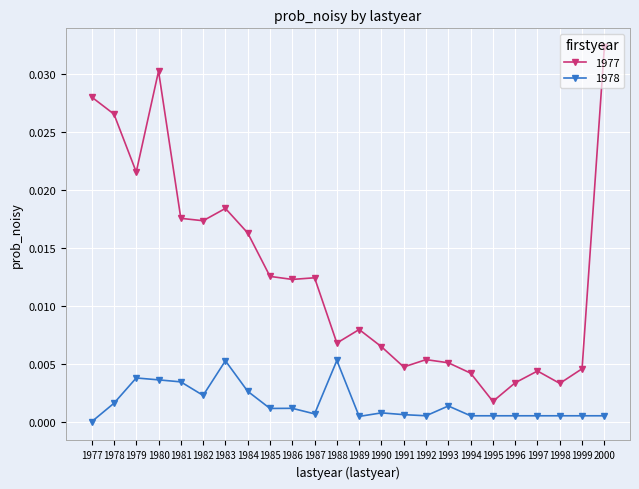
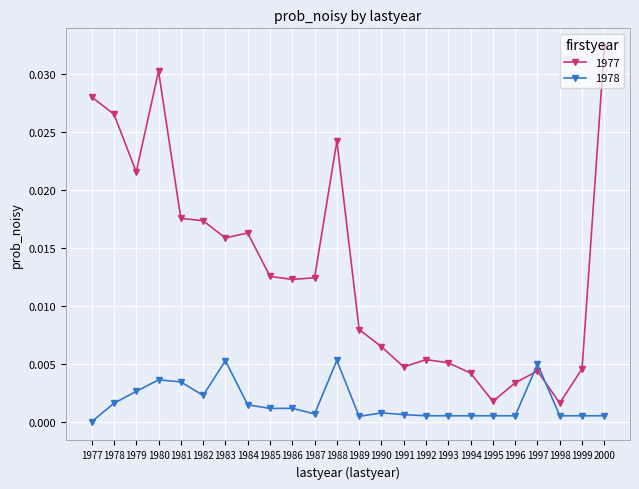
  {
    "1977": {
      "1977": 0.0280,
      "1978": 0.0266,
      "1979": 0.0216,
      "1980": 0.0303,
      "1981": 0.0176,
      "1982": 0.0174,
-     "1983": 0.0184,
+     "1983": 0.0159,
      "1984": 0.0163,
      "1985": 0.0126,
      "1986": 0.0123,
      "1987": 0.0124,
-     "1988": 0.0068,
+     "1988": 0.0242,
      "1989": 0.0080,
      "1990": 0.0065,
      "1991": 0.0047,
      "1992": 0.0054,
      "1993": 0.0051,
      "1994": 0.0042,
      "1995": 0.0018,
      "1996": 0.0034,
      "1997": 0.0044,
-     "1998": 0.0033,
+     "1998": 0.0016,
      "1999": 0.0046
    },
    "1978": {
      "1977": 0.0000,
      "1978": 0.0016,
-     "1979": 0.0038,
+     "1979": 0.0026,
      "1980": 0.0036,
      "1981": 0.0034,
      "1982": 0.0023,
      "1983": 0.0053,
-     "1984": 0.0026,
+     "1984": 0.0015,
      "1985": 0.0011,
      "1986": 0.0012,
      "1987": 0.0007,
      "1988": 0.0053,
      "1989": 0.0005,
      "1990": 0.0008,
      "1991": 0.0006,
      "1992": 0.0005,
-     "1993": 0.0014,
+     "1993": 0.0005,
      "1994": 0.0005,
      "1995": 0.0005,
      "1996": 0.0005,
-     "1997": 0.0005,
+     "1997": 0.0050,
      "1998": 0.0005,
      "1999": 0.0005,
      "2000": 0.0005
    }
  }
